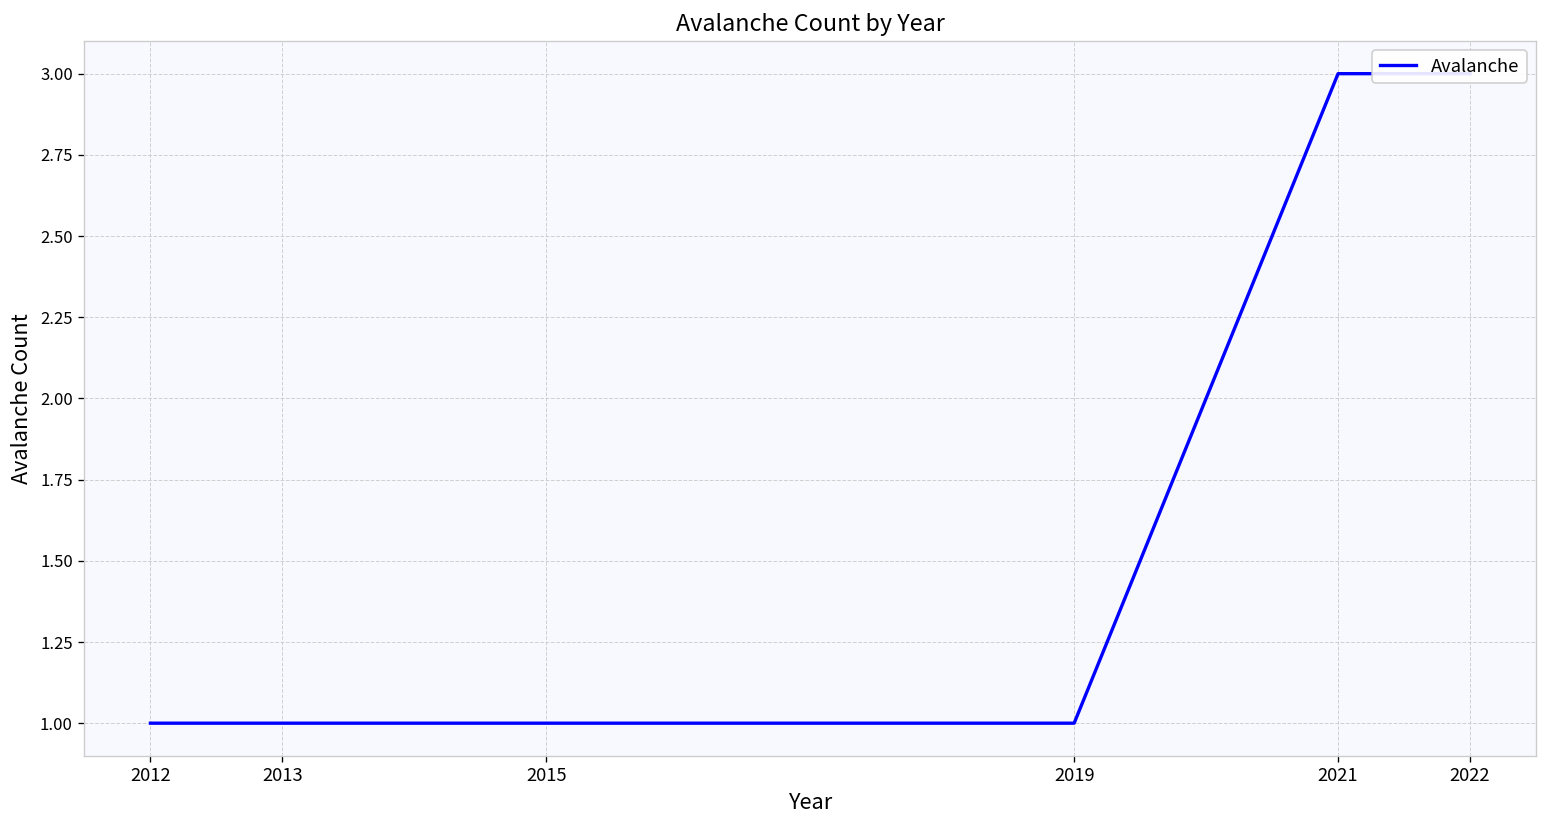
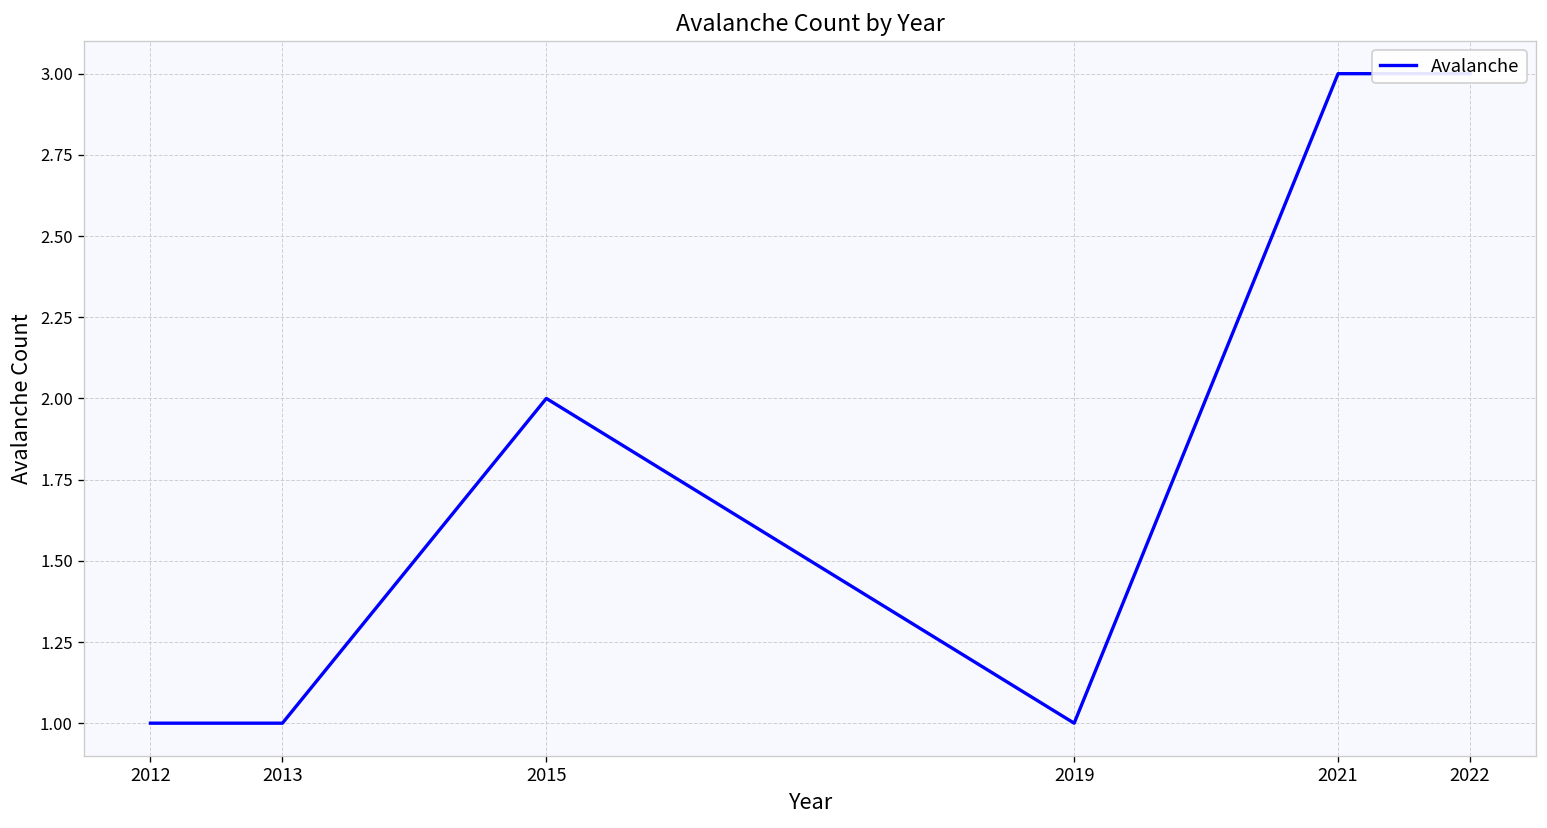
  {
    "2012": 1,
    "2013": 1,
-   "2015": 1,
+   "2015": 2,
    "2019": 1,
    "2021": 3
  }
